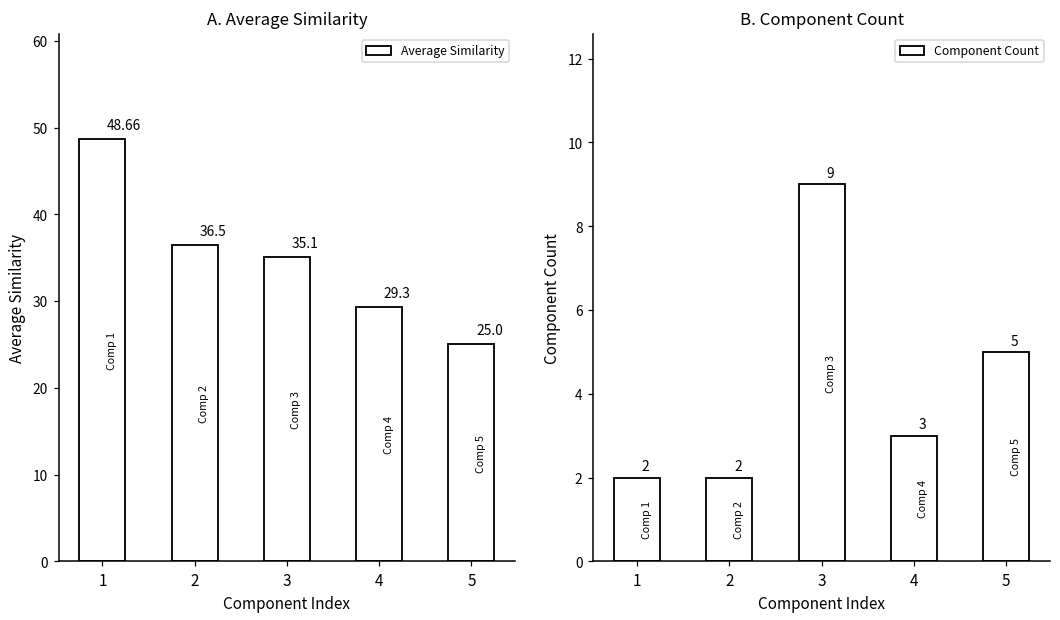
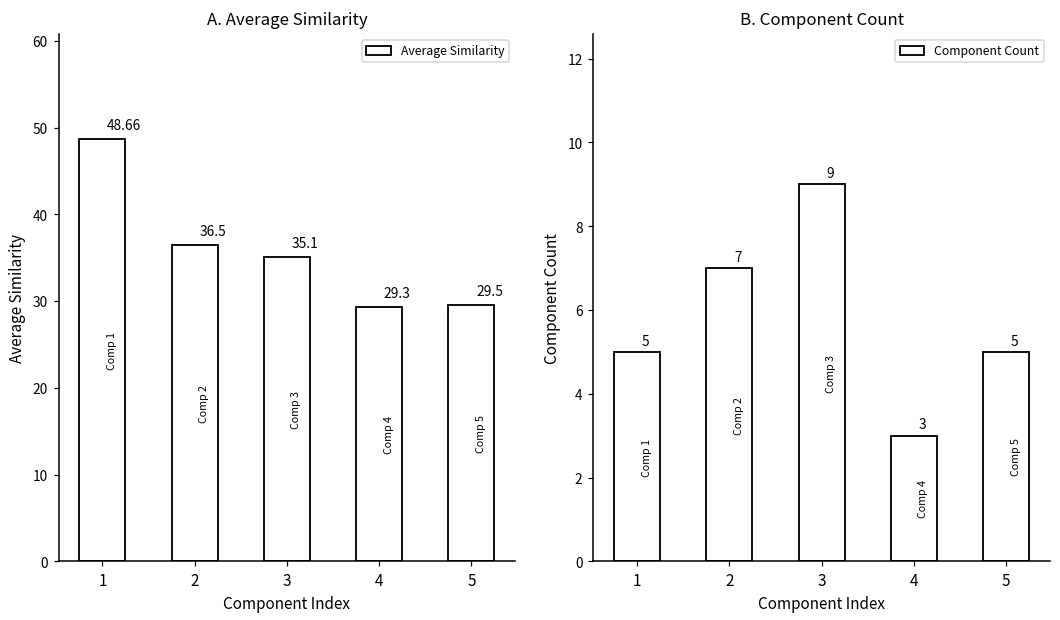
  {
    "A. Average Similarity": {
      "1": 48.66,
      "2": 36.5,
      "3": 35.1,
      "4": 29.3,
-     "5": 25.0
+     "5": 29.5
    },
    "B. Component Count": {
-     "1": 2,
-     "2": 2,
+     "1": 5,
+     "2": 7,
      "3": 9,
      "4": 3,
      "5": 5
    }
  }
